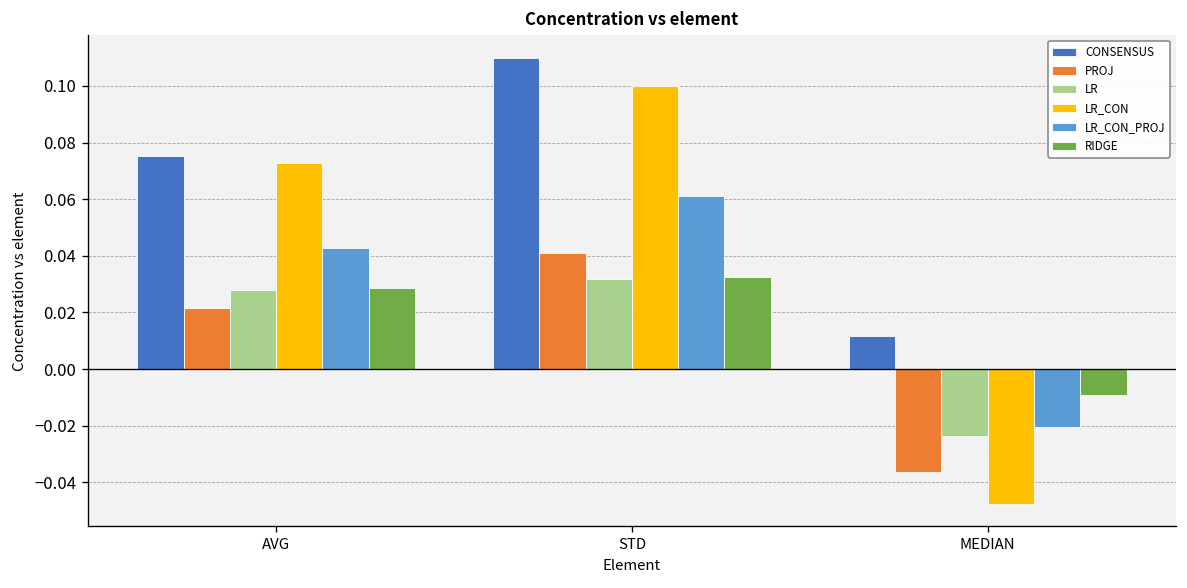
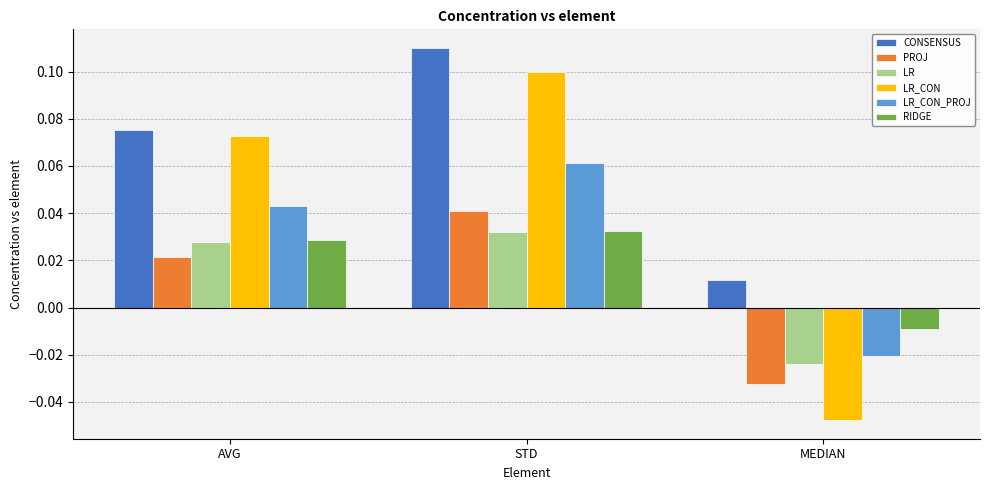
  {
    "PROJ": {
      "AVG": 0.022,
      "STD": 0.041,
-     "MEDIAN": -0.036
+     "MEDIAN": -0.033
    },
    "LR": {
      "AVG": 0.028,
      "STD": 0.032,
      "MEDIAN": -0.024
    },
    "LR_CON": {
      "AVG": 0.073,
      "STD": 0.100,
      "MEDIAN": -0.048
    },
    "RIDGE": {
      "AVG": 0.029,
      "STD": 0.032,
      "MEDIAN": -0.009
    }
  }
